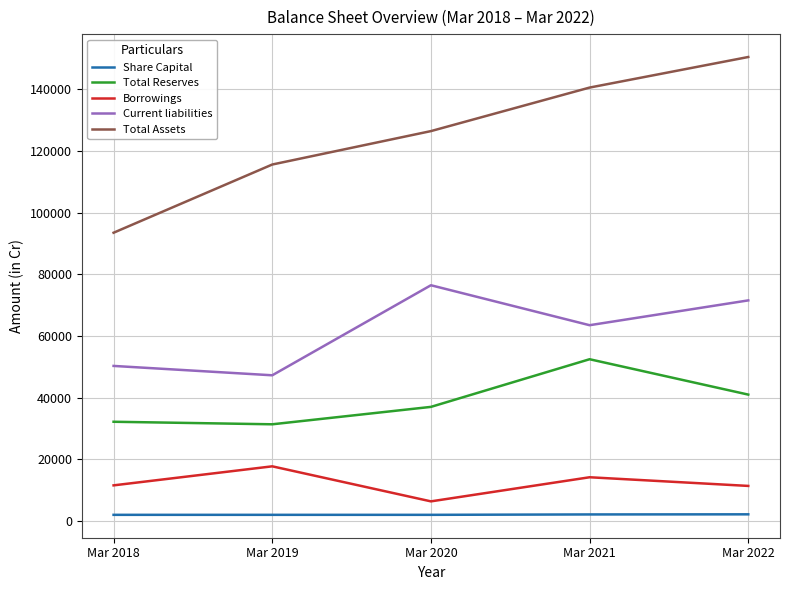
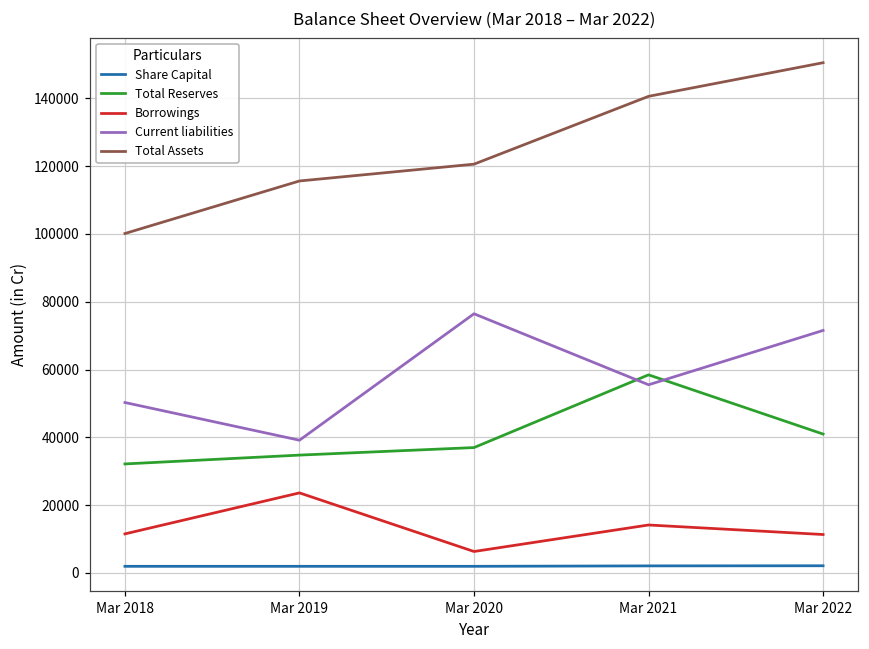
  {
    "Share Capital": {
      "Mar 2018": 2000,
      "Mar 2019": 2000,
      "Mar 2020": 2000,
      "Mar 2021": 2000,
      "Mar 2022": 2000
    },
    "Total Reserves": {
      "Mar 2018": 32000,
-     "Mar 2019": 31000,
+     "Mar 2019": 35000,
      "Mar 2020": 37000,
-     "Mar 2021": 52000,
+     "Mar 2021": 58000,
      "Mar 2022": 41000
    },
    "Borrowings": {
      "Mar 2018": 12000,
-     "Mar 2019": 18000,
+     "Mar 2019": 24000,
      "Mar 2020": 6000,
      "Mar 2021": 14000,
      "Mar 2022": 11000
    },
    "Current liabilities": {
      "Mar 2018": 50000,
-     "Mar 2019": 47000,
+     "Mar 2019": 39000,
      "Mar 2020": 76000,
-     "Mar 2021": 63000,
+     "Mar 2021": 56000,
      "Mar 2022": 72000
    },
    "Total Assets": {
-     "Mar 2018": 93000,
+     "Mar 2018": 100000,
      "Mar 2019": 116000,
-     "Mar 2020": 126000,
+     "Mar 2020": 121000,
      "Mar 2021": 141000,
      "Mar 2022": 151000
    }
  }
